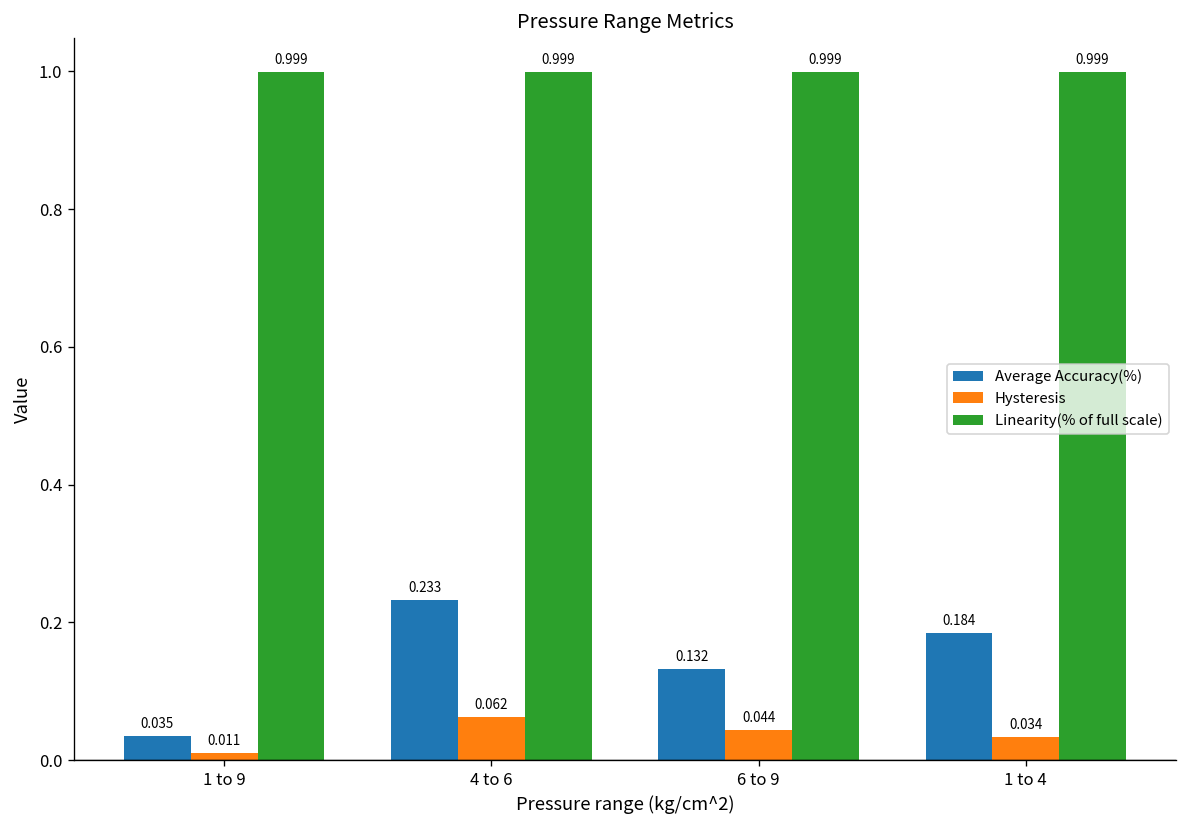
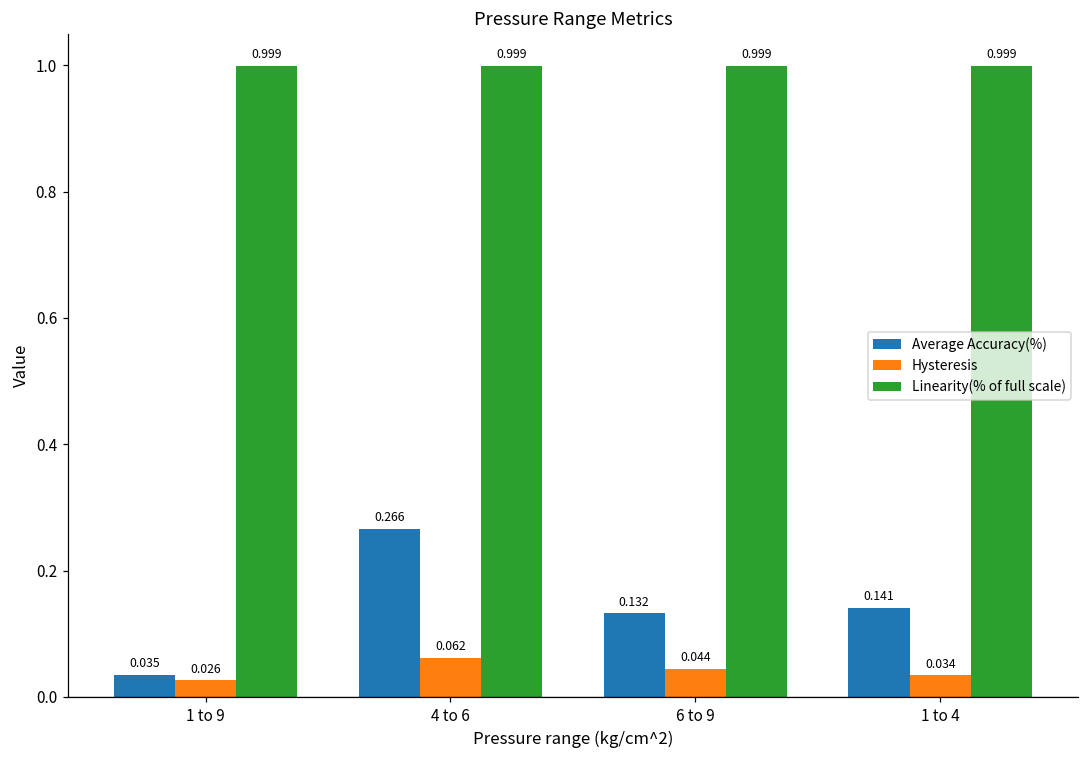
  {
    "Average Accuracy(%)": {
      "1 to 9": 0.035,
-     "4 to 6": 0.233,
+     "4 to 6": 0.266,
      "6 to 9": 0.132,
-     "1 to 4": 0.184
+     "1 to 4": 0.141
    },
    "Hysteresis": {
-     "1 to 9": 0.011,
+     "1 to 9": 0.026,
      "4 to 6": 0.062,
      "6 to 9": 0.044,
      "1 to 4": 0.034
    },
    "Linearity(% of full scale)": {
      "1 to 9": 0.999,
      "4 to 6": 0.999,
      "6 to 9": 0.999,
      "1 to 4": 0.999
    }
  }
